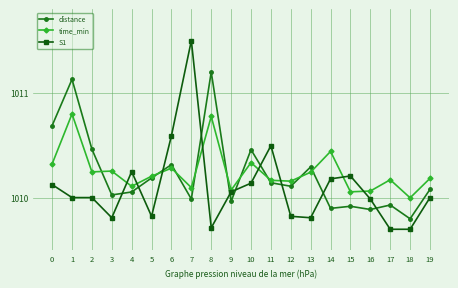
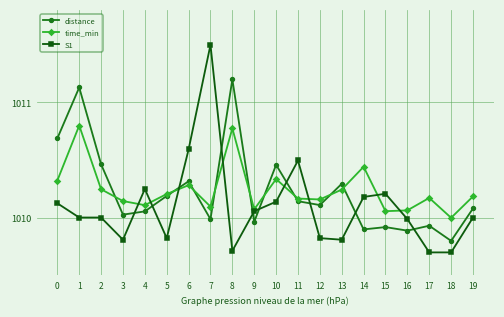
  {
    "time_min": {
      "0": 1010.32,
      "1": 1010.80,
      "2": 1010.25,
-     "3": 1010.26,
+     "3": 1010.15,
      "4": 1010.11,
      "6": 1010.28,
      "7": 1010.10,
      "8": 1010.78,
      "10": 1010.34,
      "12": 1010.16,
      "13": 1010.24,
      "14": 1010.44,
      "15": 1010.06,
      "16": 1010.06,
      "17": 1010.17,
      "18": 1010.00,
      "19": 1010.19
    }
  }
